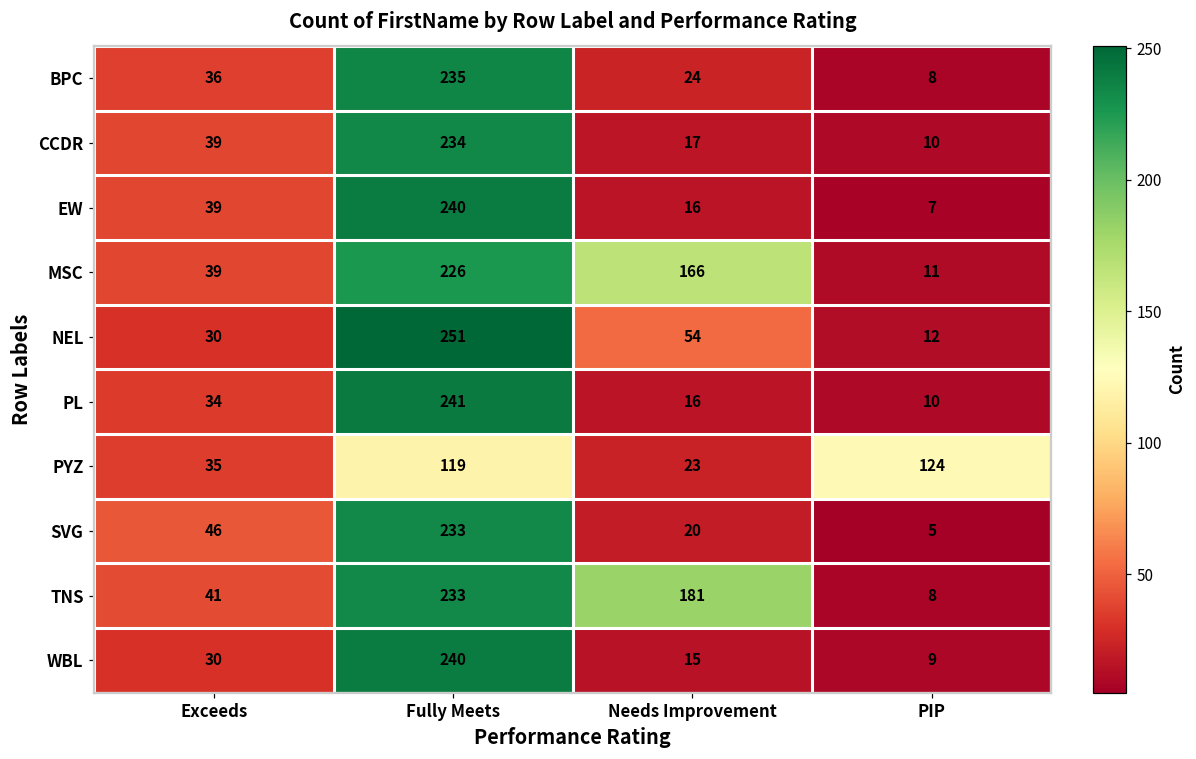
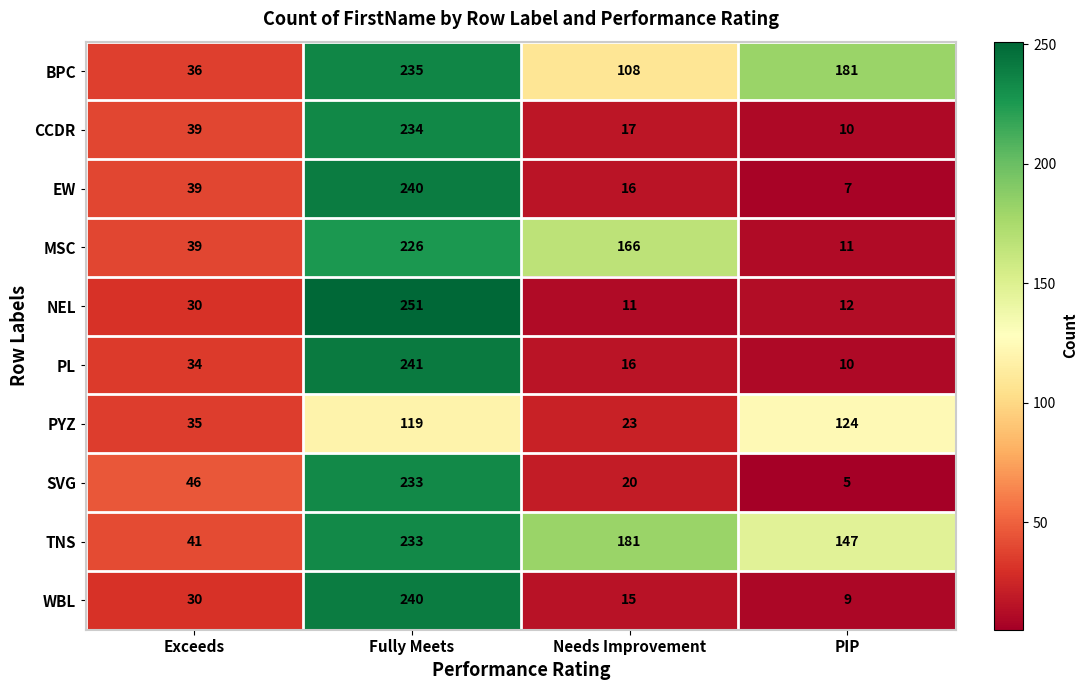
  {
    "BPC": {
      "Exceeds": 36,
      "Fully Meets": 235,
-     "Needs Improvement": 24,
-     "PIP": 8
+     "Needs Improvement": 108,
+     "PIP": 181
    },
    "CCDR": {
      "Exceeds": 39,
      "Fully Meets": 234,
      "Needs Improvement": 17,
      "PIP": 10
    },
    "EW": {
      "Exceeds": 39,
      "Fully Meets": 240,
      "Needs Improvement": 16,
      "PIP": 7
    },
    "MSC": {
      "Exceeds": 39,
      "Fully Meets": 226,
      "Needs Improvement": 166,
      "PIP": 11
    },
    "NEL": {
      "Exceeds": 30,
      "Fully Meets": 251,
-     "Needs Improvement": 54,
+     "Needs Improvement": 11,
      "PIP": 12
    },
    "PL": {
      "Exceeds": 34,
      "Fully Meets": 241,
      "Needs Improvement": 16,
      "PIP": 10
    },
    "PYZ": {
      "Exceeds": 35,
      "Fully Meets": 119,
      "Needs Improvement": 23,
      "PIP": 124
    },
    "SVG": {
      "Exceeds": 46,
      "Fully Meets": 233,
      "Needs Improvement": 20,
      "PIP": 5
    },
    "TNS": {
      "Exceeds": 41,
      "Fully Meets": 233,
      "Needs Improvement": 181,
-     "PIP": 8
+     "PIP": 147
    },
    "WBL": {
      "Exceeds": 30,
      "Fully Meets": 240,
      "Needs Improvement": 15,
      "PIP": 9
    }
  }
